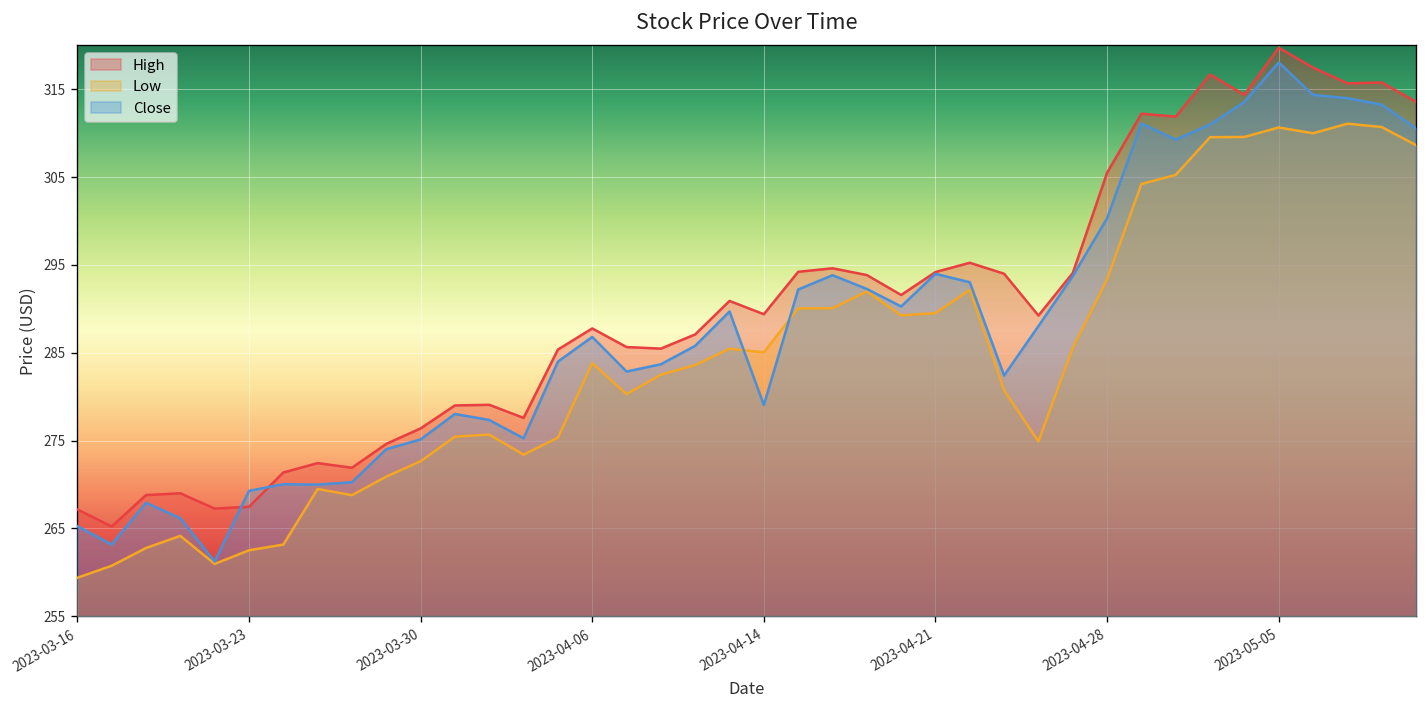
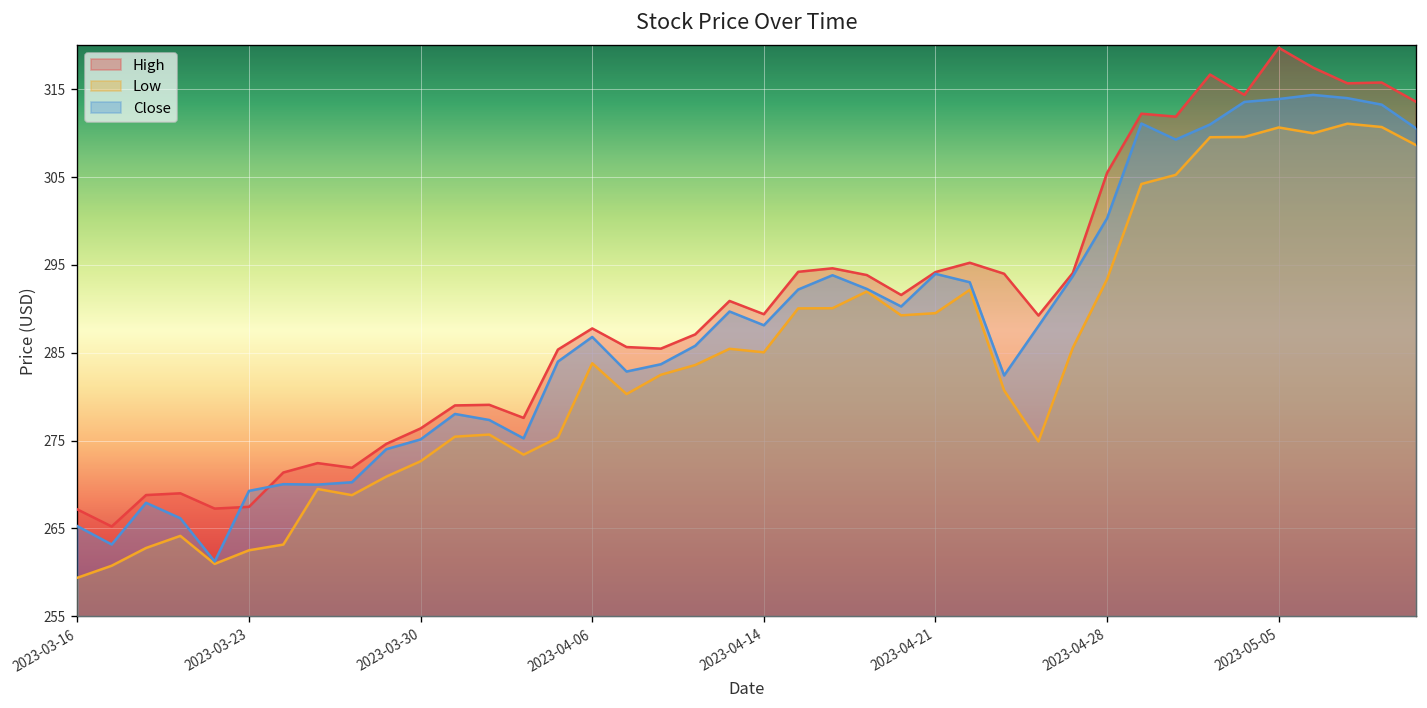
  {
    "Close": {
      "2023-03-16": 265,
      "2023-03-23": 269,
      "2023-03-30": 275,
      "2023-04-06": 287,
-     "2023-04-14": 279,
+     "2023-04-14": 288,
      "2023-04-28": 300,
-     "2023-05-05": 318
+     "2023-05-05": 314
    }
  }
